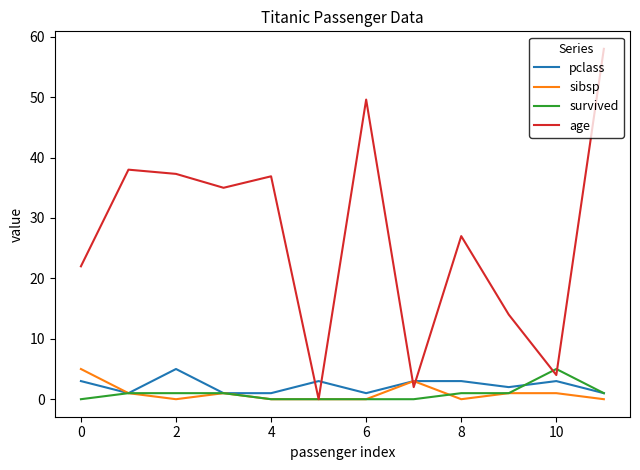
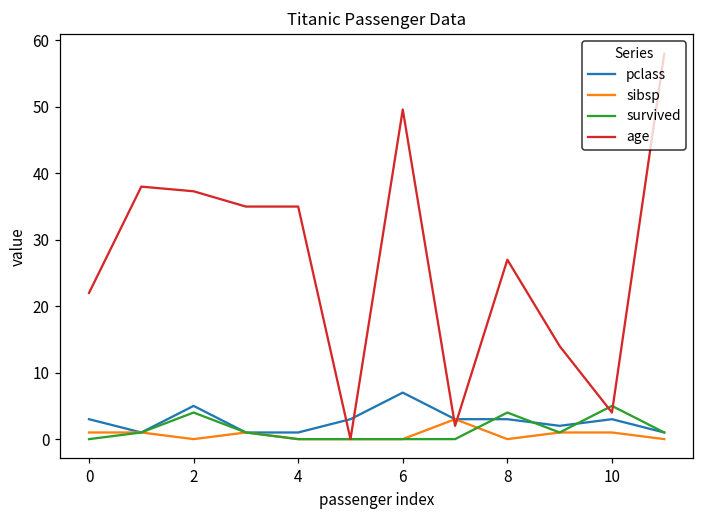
  {
    "pclass": {
      "0": 3,
      "2": 5,
      "4": 1,
-     "6": 1,
+     "6": 7,
      "8": 3,
      "10": 3
    },
    "sibsp": {
-     "0": 5,
+     "0": 1,
      "2": 0,
      "8": 0,
      "10": 1
    },
    "survived": {
      "0": 0,
-     "2": 1,
-     "8": 1,
+     "2": 4,
+     "8": 4,
      "10": 5
    },
    "age": {
      "0": 22,
      "2": 37,
-     "4": 37,
+     "4": 35,
      "6": 50,
      "8": 27,
      "10": 4
    }
  }
